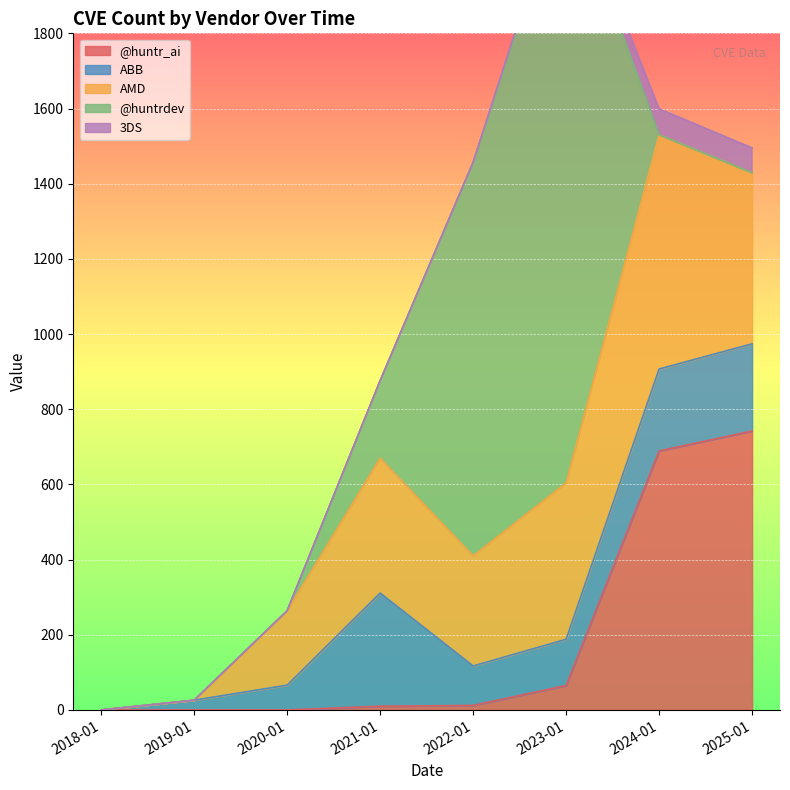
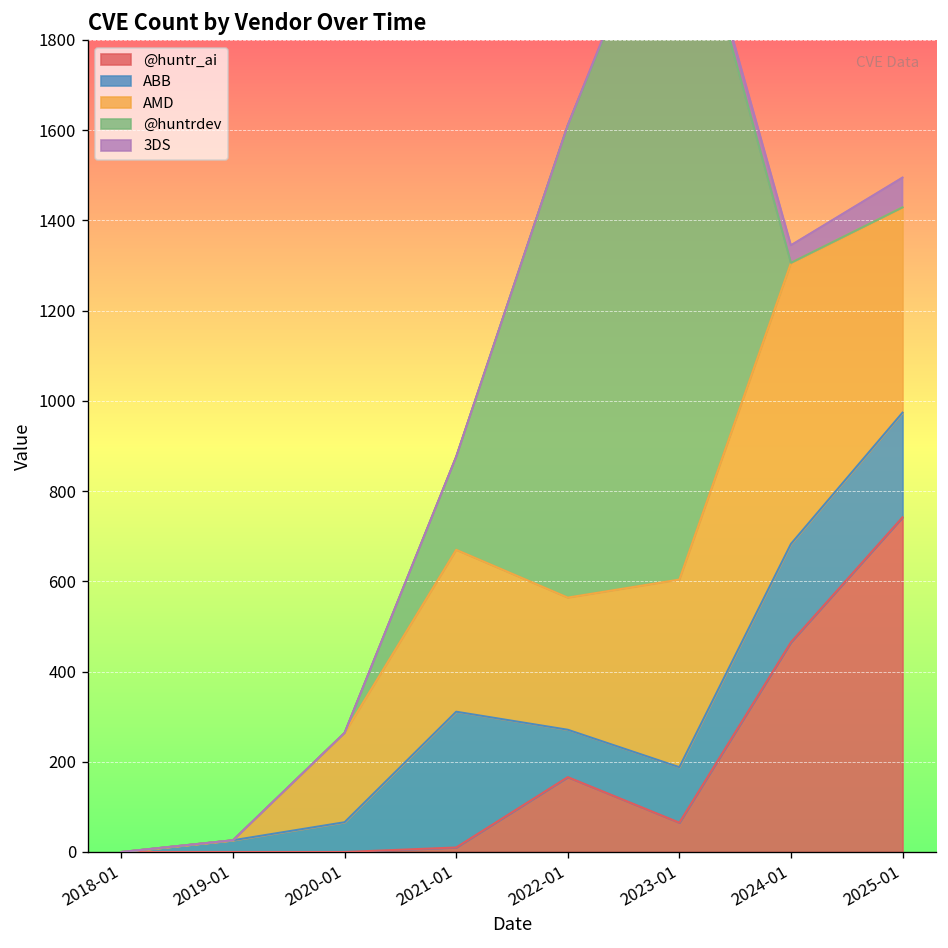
  {
    "@huntr_ai": {
      "2019-01": 0,
      "2020-01": 0,
      "2021-01": 10,
-     "2022-01": 10,
+     "2022-01": 170,
      "2023-01": 70,
-     "2024-01": 690,
+     "2024-01": 470,
      "2025-01": 740
    },
    "ABB": {
      "2020-01": 70,
      "2021-01": 300,
      "2022-01": 110,
      "2023-01": 120,
      "2024-01": 220,
      "2025-01": 230
    },
    "AMD": {
      "2021-01": 360,
      "2022-01": 290,
      "2023-01": 420
    },
    "3DS": {
-     "2024-01": 70,
+     "2024-01": 40,
      "2025-01": 70
    }
  }
